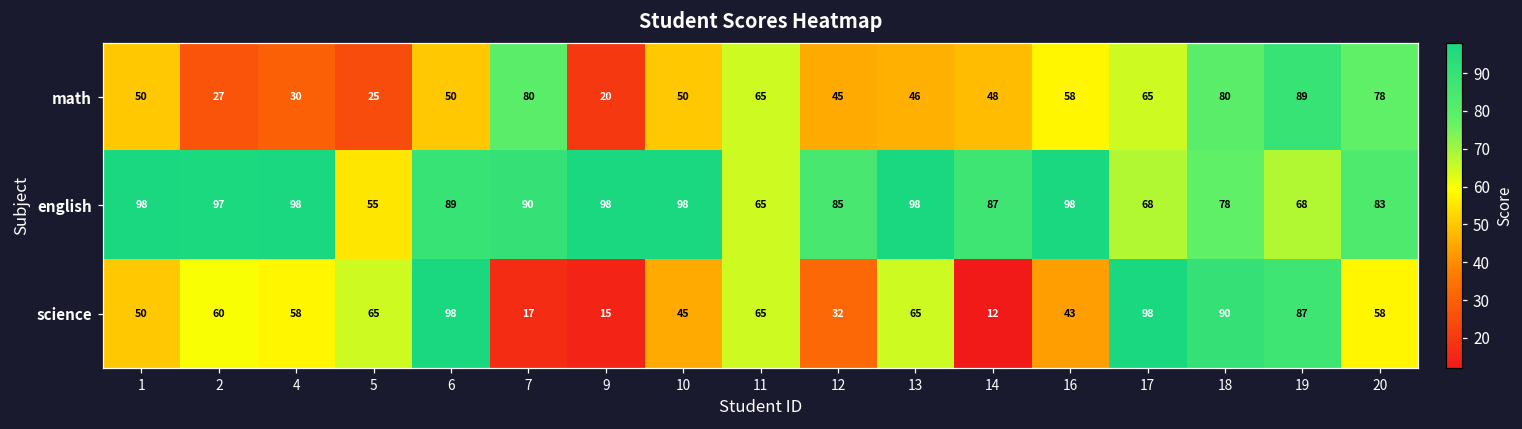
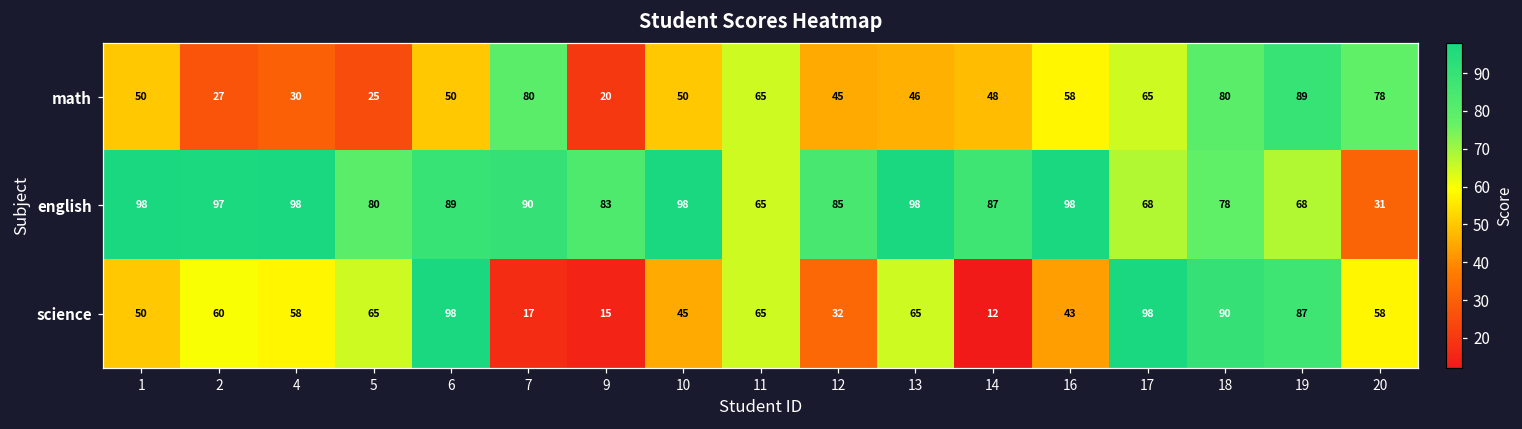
  {
    "math": {
      "1": 50,
      "2": 27,
      "4": 30,
      "5": 25,
      "6": 50,
      "7": 80,
      "9": 20,
      "10": 50,
      "11": 65,
      "12": 45,
      "13": 46,
      "14": 48,
      "16": 58,
      "17": 65,
      "18": 80,
      "19": 89,
      "20": 78
    },
    "english": {
      "1": 98,
      "2": 97,
      "4": 98,
-     "5": 55,
+     "5": 80,
      "6": 89,
      "7": 90,
-     "9": 98,
+     "9": 83,
      "10": 98,
      "11": 65,
      "12": 85,
      "13": 98,
      "14": 87,
      "16": 98,
      "17": 68,
      "18": 78,
      "19": 68,
-     "20": 83
+     "20": 31
    },
    "science": {
      "1": 50,
      "2": 60,
      "4": 58,
      "5": 65,
      "6": 98,
      "7": 17,
      "9": 15,
      "10": 45,
      "11": 65,
      "12": 32,
      "13": 65,
      "14": 12,
      "16": 43,
      "17": 98,
      "18": 90,
      "19": 87,
      "20": 58
    }
  }
